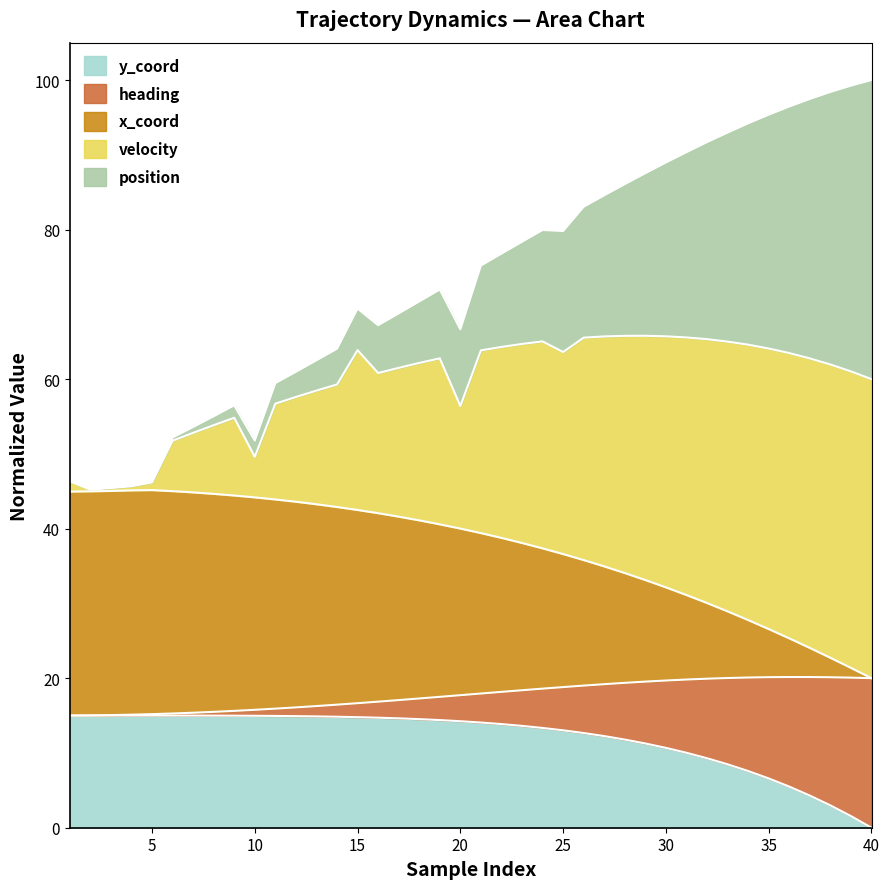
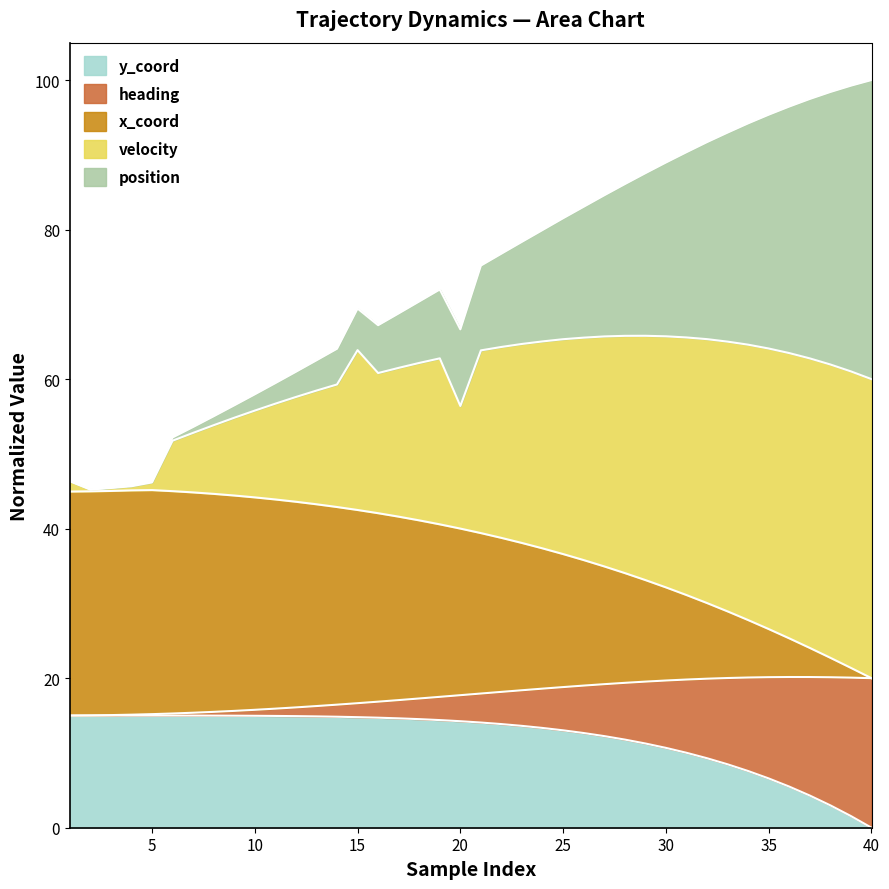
  {
    "velocity": {
-     "10": 5,
+     "10": 12,
      "15": 21,
      "20": 16,
-     "25": 27,
+     "25": 29,
      "30": 34,
      "35": 38,
      "40": 40
    }
  }
